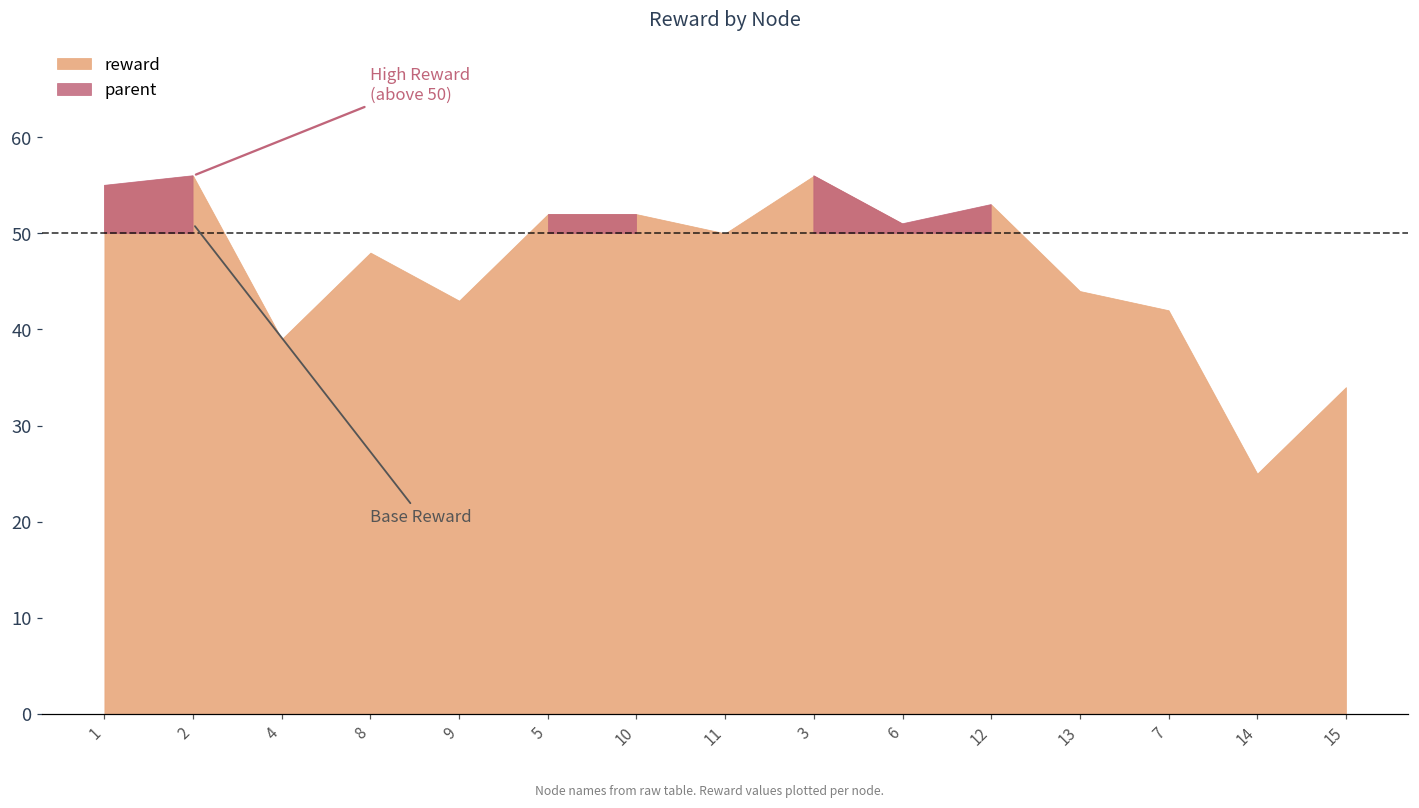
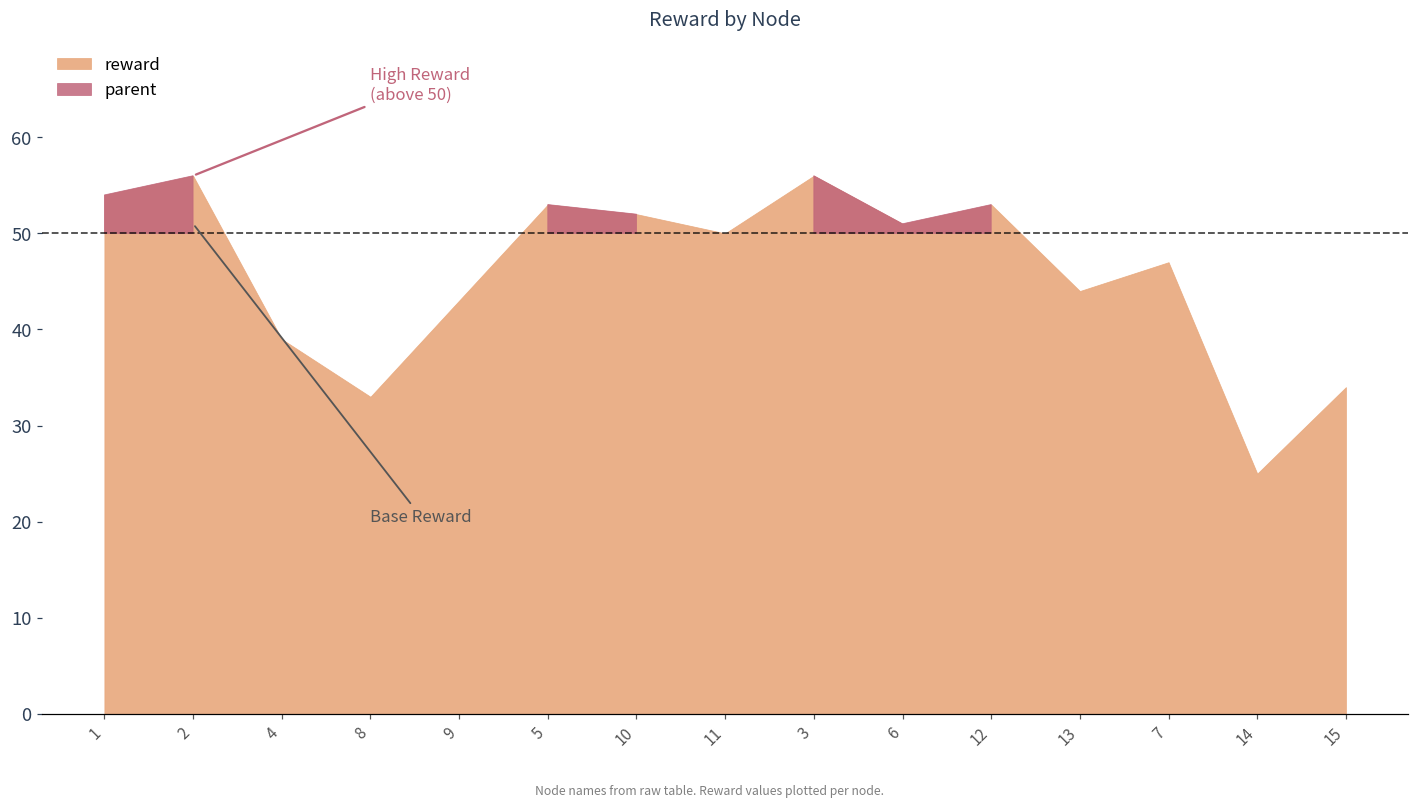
  {
-   "1": 55,
+   "1": 54,
    "4": 39,
-   "8": 48,
+   "8": 33,
    "9": 43,
-   "5": 52,
+   "5": 53,
    "10": 52,
    "11": 50,
    "3": 56,
    "6": 51,
    "12": 53,
    "13": 44,
-   "7": 42,
+   "7": 47,
    "14": 25,
    "15": 34
  }
